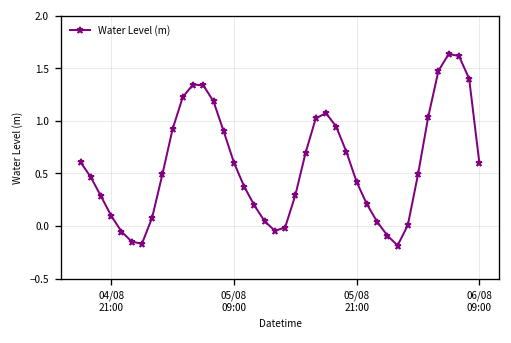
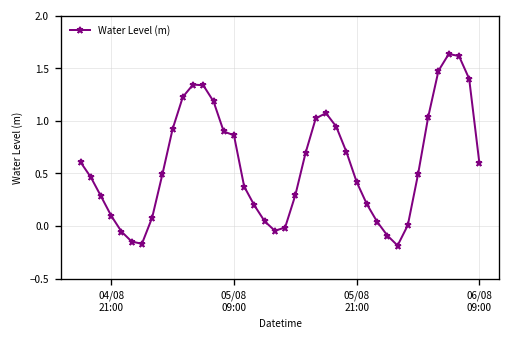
  {
    "04/08 21:00": 0.1,
-   "05/08 09:00": 0.6,
+   "05/08 09:00": 0.9,
    "05/08 21:00": 0.4,
    "06/08 09:00": 0.6
  }
